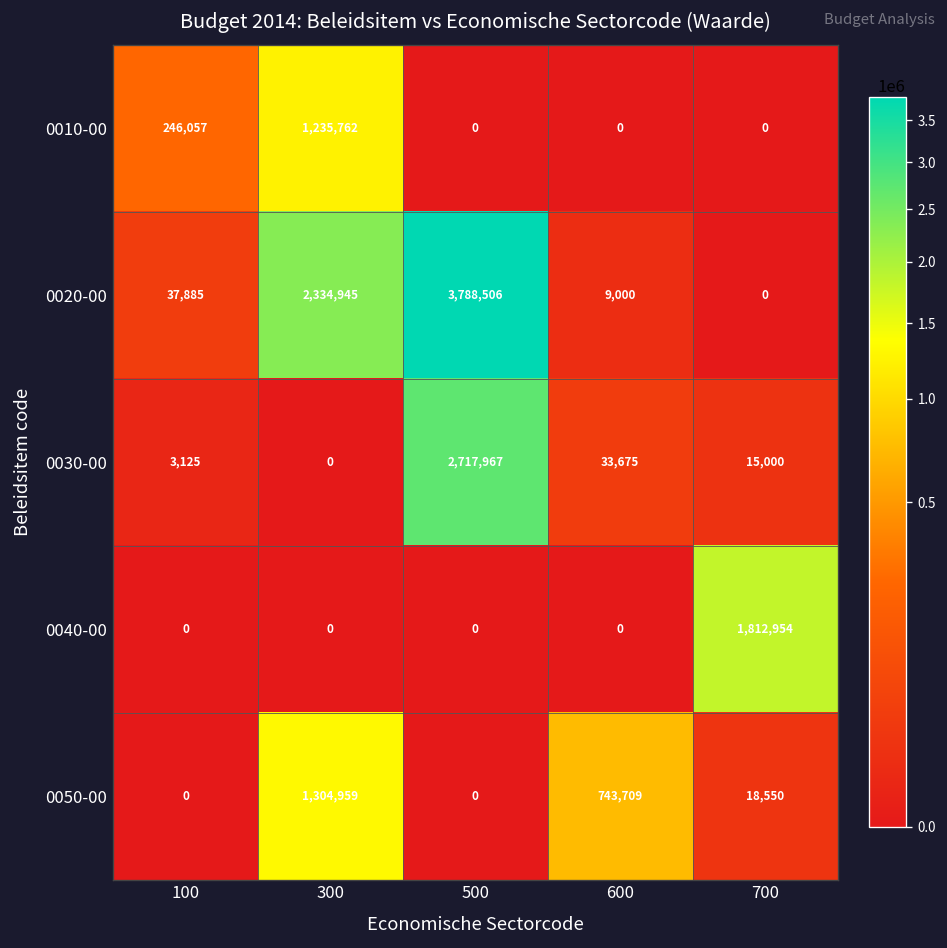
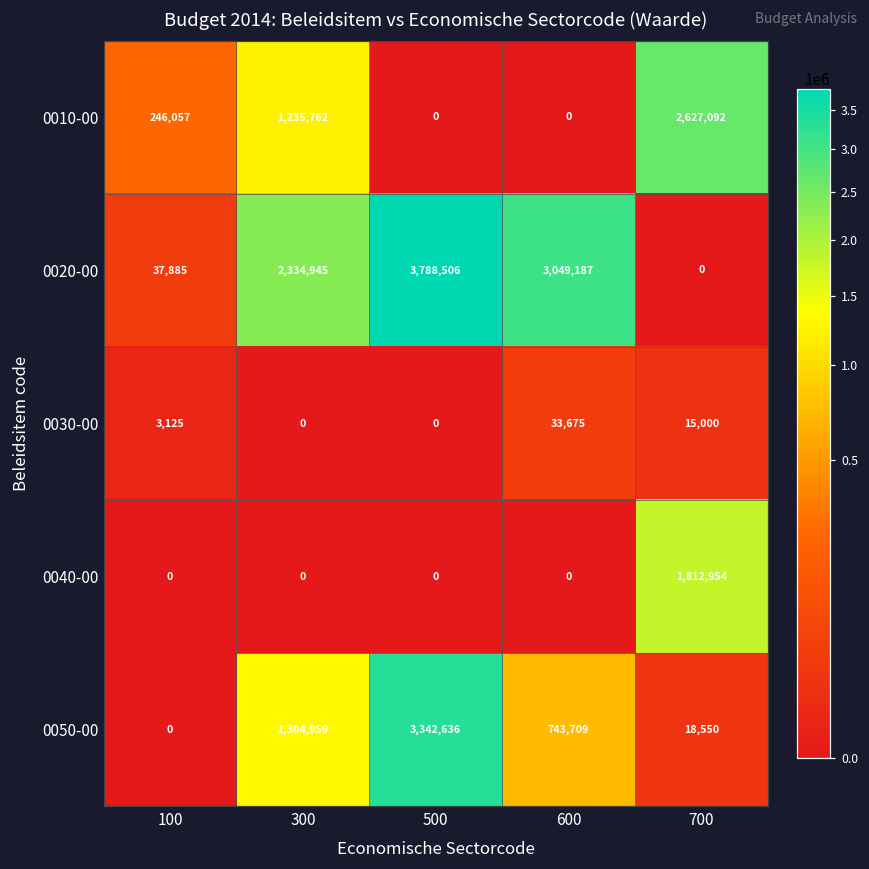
  {
    "0010-00": {
      "100": "246,057",
      "300": "1,235,762",
      "500": "0",
      "600": "0",
-     "700": "0"
+     "700": "2,627,092"
    },
    "0020-00": {
      "100": "37,885",
      "300": "2,334,945",
      "500": "3,788,506",
-     "600": "9,000",
+     "600": "3,049,187",
      "700": "0"
    },
    "0030-00": {
      "100": "3,125",
      "300": "0",
-     "500": "2,717,967",
+     "500": "0",
      "600": "33,675",
      "700": "15,000"
    },
    "0040-00": {
      "100": "0",
      "300": "0",
      "500": "0",
      "600": "0",
      "700": "1,812,954"
    },
    "0050-00": {
      "100": "0",
      "300": "1,304,959",
-     "500": "0",
+     "500": "3,342,636",
      "600": "743,709",
      "700": "18,550"
    }
  }
